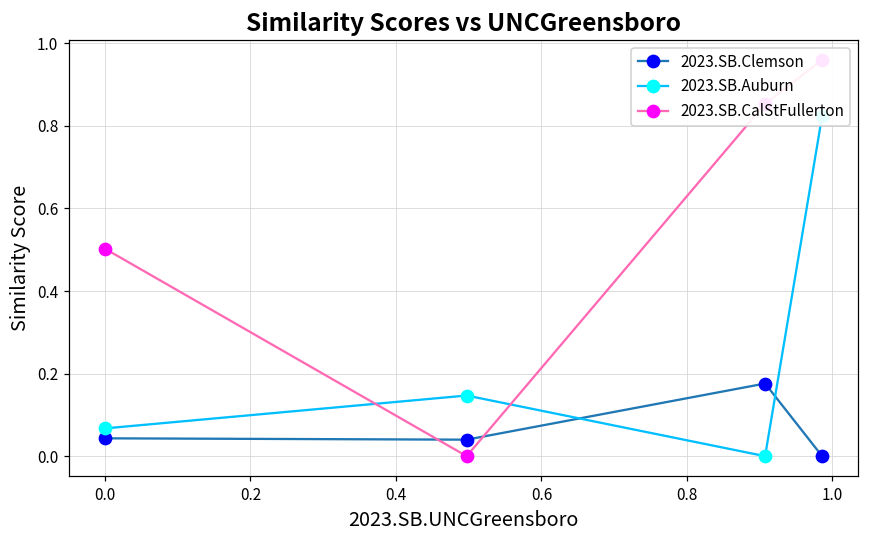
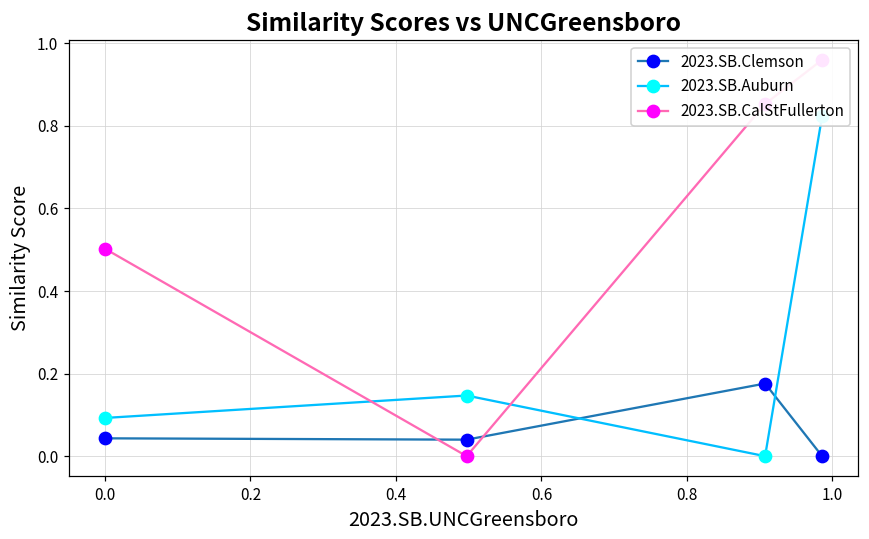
  {
    "2023.SB.Clemson": {
      "0.0": 0.04
    },
    "2023.SB.Auburn": {
-     "0.0": 0.07
+     "0.0": 0.09
    },
    "2023.SB.CalStFullerton": {
      "0.0": 0.50
    }
  }
